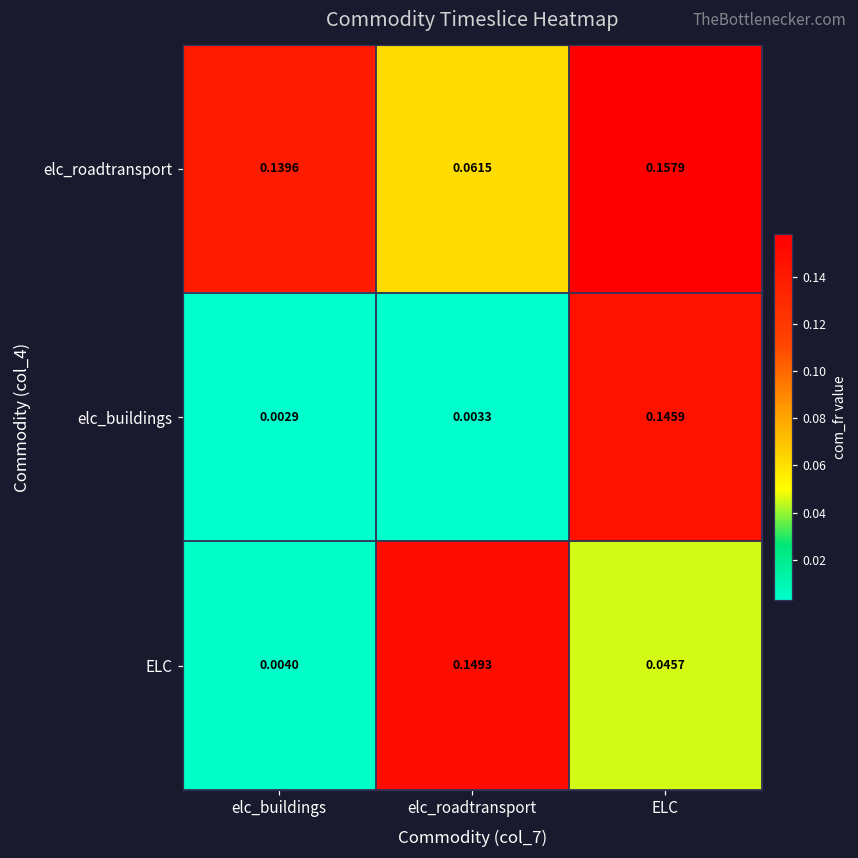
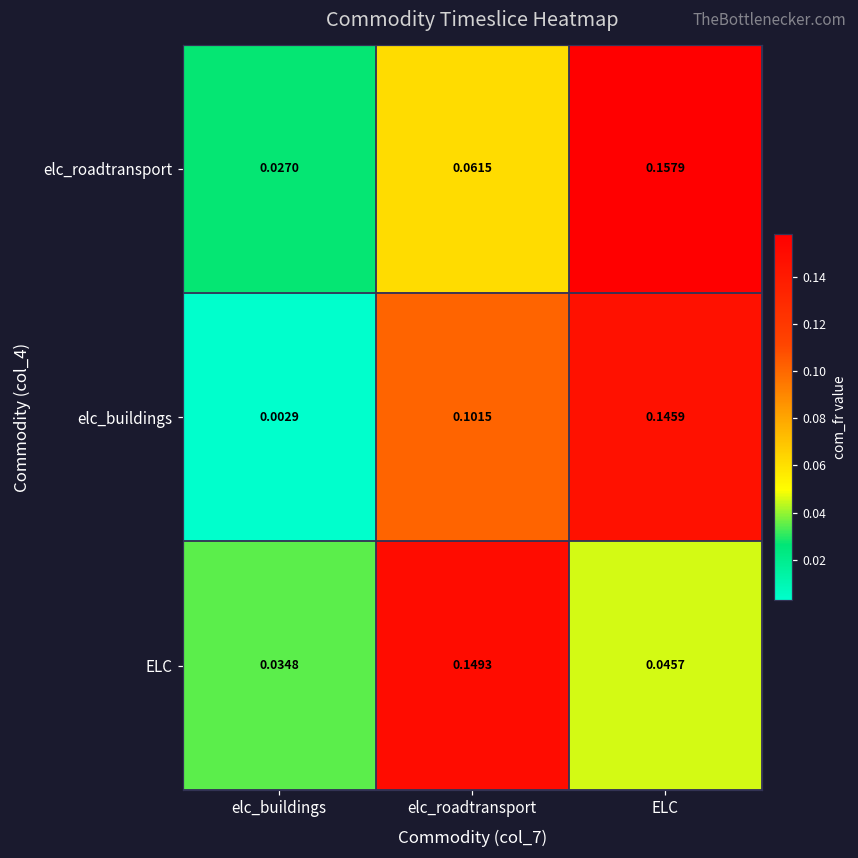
  {
    "elc_roadtransport": {
-     "elc_buildings": 0.1396,
+     "elc_buildings": 0.0270,
      "elc_roadtransport": 0.0615,
      "ELC": 0.1579
    },
    "elc_buildings": {
      "elc_buildings": 0.0029,
-     "elc_roadtransport": 0.0033,
+     "elc_roadtransport": 0.1015,
      "ELC": 0.1459
    },
    "ELC": {
-     "elc_buildings": 0.0040,
+     "elc_buildings": 0.0348,
      "elc_roadtransport": 0.1493,
      "ELC": 0.0457
    }
  }
